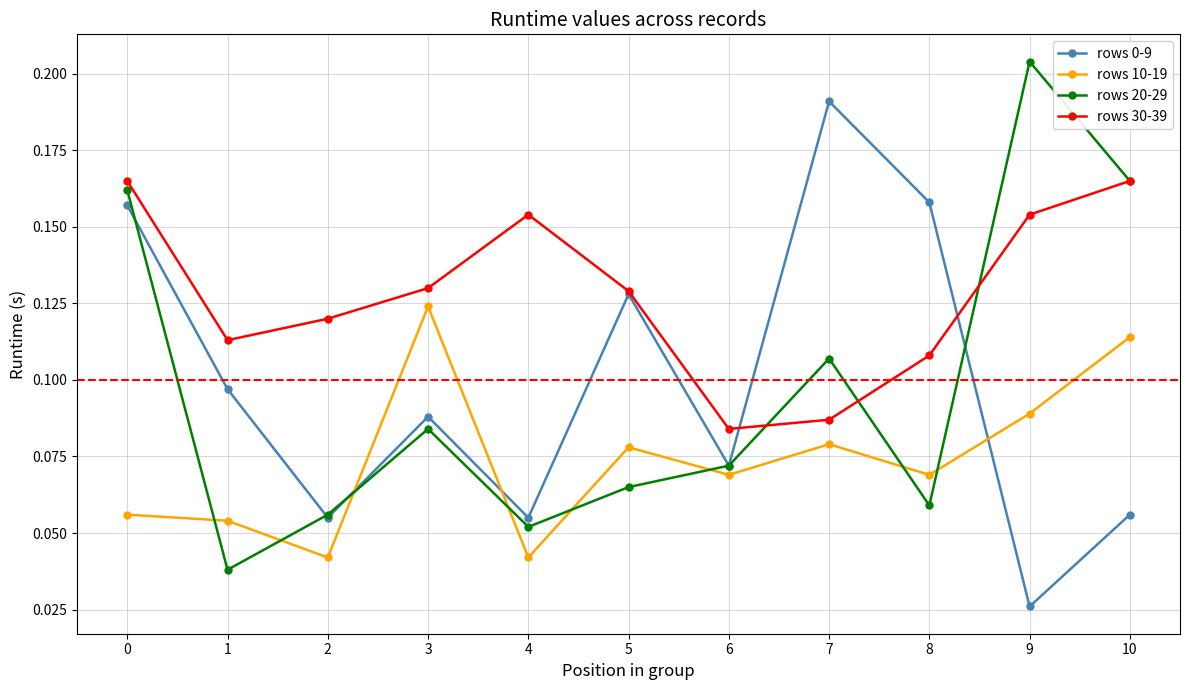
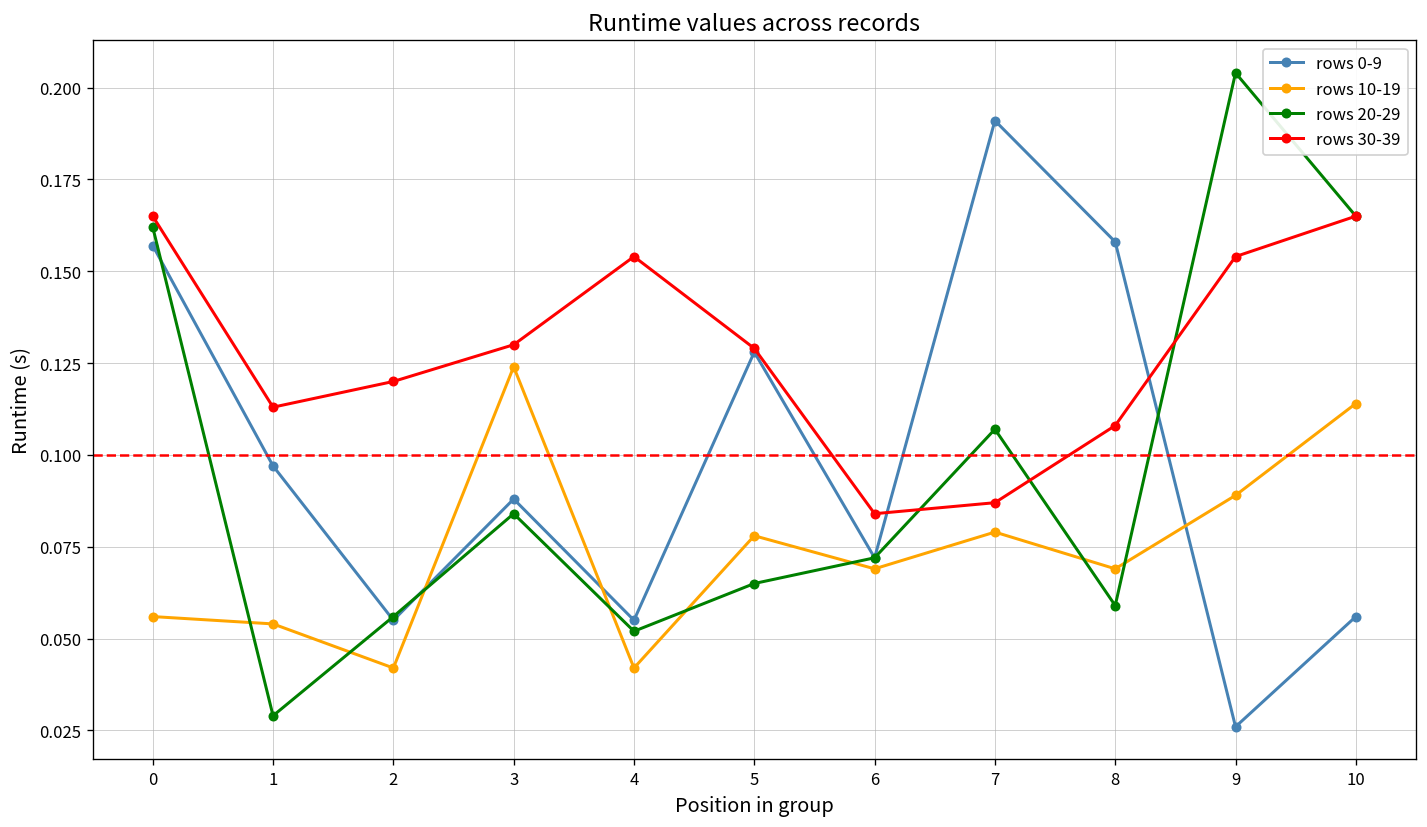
  {
    "rows 0-9": {
      "0": 0.157,
      "1": 0.097,
      "2": 0.055,
      "3": 0.088,
      "4": 0.055,
      "5": 0.128,
      "7": 0.191,
      "8": 0.158,
      "9": 0.026,
      "10": 0.056
    },
    "rows 10-19": {
      "0": 0.056,
      "1": 0.054,
      "2": 0.042,
      "3": 0.124,
      "4": 0.042,
      "5": 0.078,
      "6": 0.069,
      "7": 0.079,
      "8": 0.069,
      "9": 0.089,
      "10": 0.114
    },
    "rows 20-29": {
      "0": 0.162,
-     "1": 0.038,
+     "1": 0.029,
      "2": 0.056,
      "3": 0.084,
      "4": 0.052,
      "5": 0.065,
      "7": 0.107,
      "8": 0.059,
      "9": 0.204
    },
    "rows 30-39": {
      "0": 0.165,
      "1": 0.113,
      "2": 0.120,
      "3": 0.130,
      "4": 0.154,
      "5": 0.129,
      "6": 0.084,
      "7": 0.087,
      "8": 0.108,
      "9": 0.154
    }
  }
